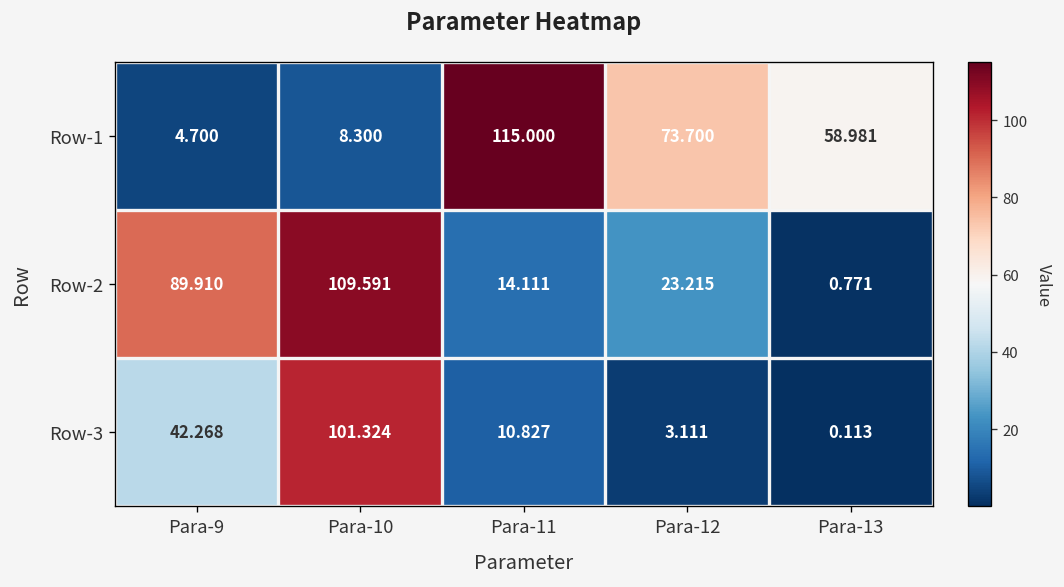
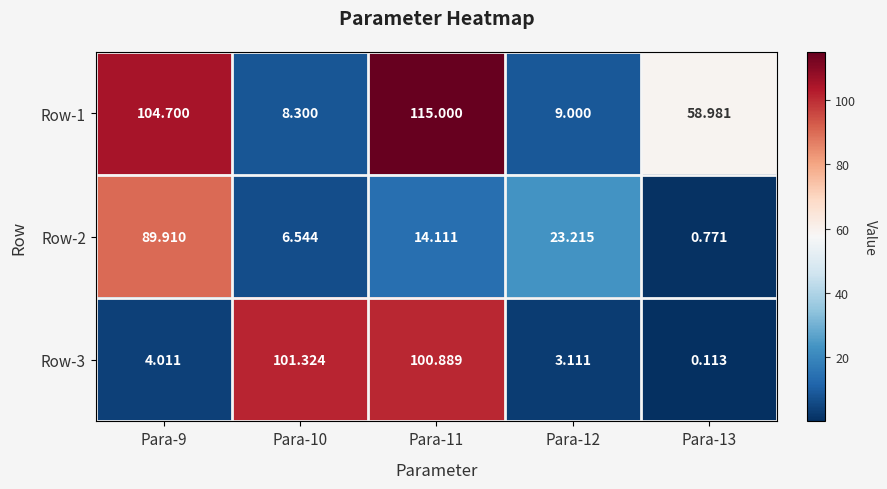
  {
    "Row-1": {
-     "Para-9": 4.700,
+     "Para-9": 104.700,
      "Para-10": 8.300,
      "Para-11": 115.000,
-     "Para-12": 73.700,
+     "Para-12": 9.000,
      "Para-13": 58.981
    },
    "Row-2": {
      "Para-9": 89.910,
-     "Para-10": 109.591,
+     "Para-10": 6.544,
      "Para-11": 14.111,
      "Para-12": 23.215,
      "Para-13": 0.771
    },
    "Row-3": {
-     "Para-9": 42.268,
+     "Para-9": 4.011,
      "Para-10": 101.324,
-     "Para-11": 10.827,
+     "Para-11": 100.889,
      "Para-12": 3.111,
      "Para-13": 0.113
    }
  }
